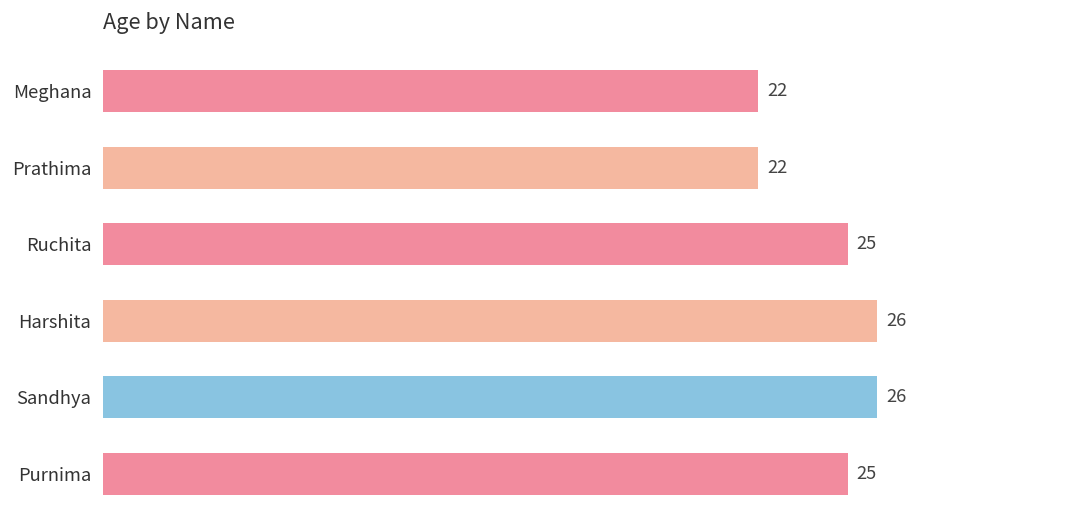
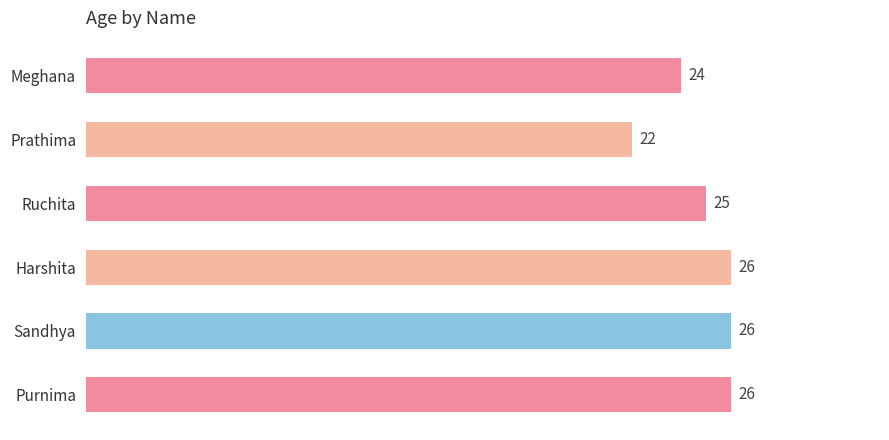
  {
-   "Meghana": 22,
+   "Meghana": 24,
    "Prathima": 22,
    "Ruchita": 25,
    "Harshita": 26,
    "Sandhya": 26,
-   "Purnima": 25
+   "Purnima": 26
  }
